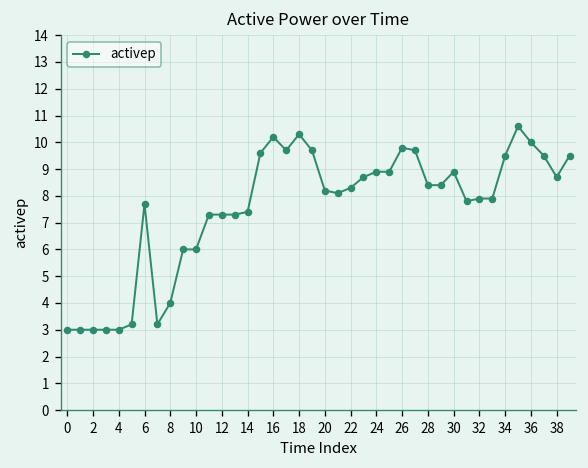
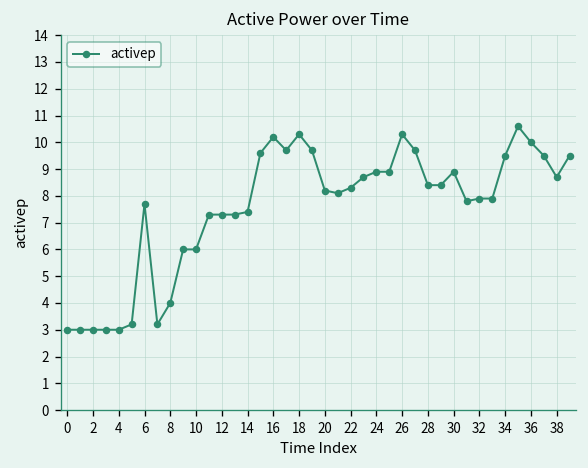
  {
    "0": 3.0,
    "2": 3.0,
    "4": 3.0,
    "6": 7.7,
    "8": 4.0,
    "10": 6.0,
    "12": 7.3,
    "14": 7.4,
    "16": 10.2,
    "18": 10.3,
    "20": 8.2,
    "22": 8.3,
    "24": 8.9,
-   "26": 9.8,
+   "26": 10.3,
    "28": 8.4,
    "30": 8.9,
    "32": 7.9,
    "34": 9.5,
    "36": 10.0,
    "38": 8.7
  }
